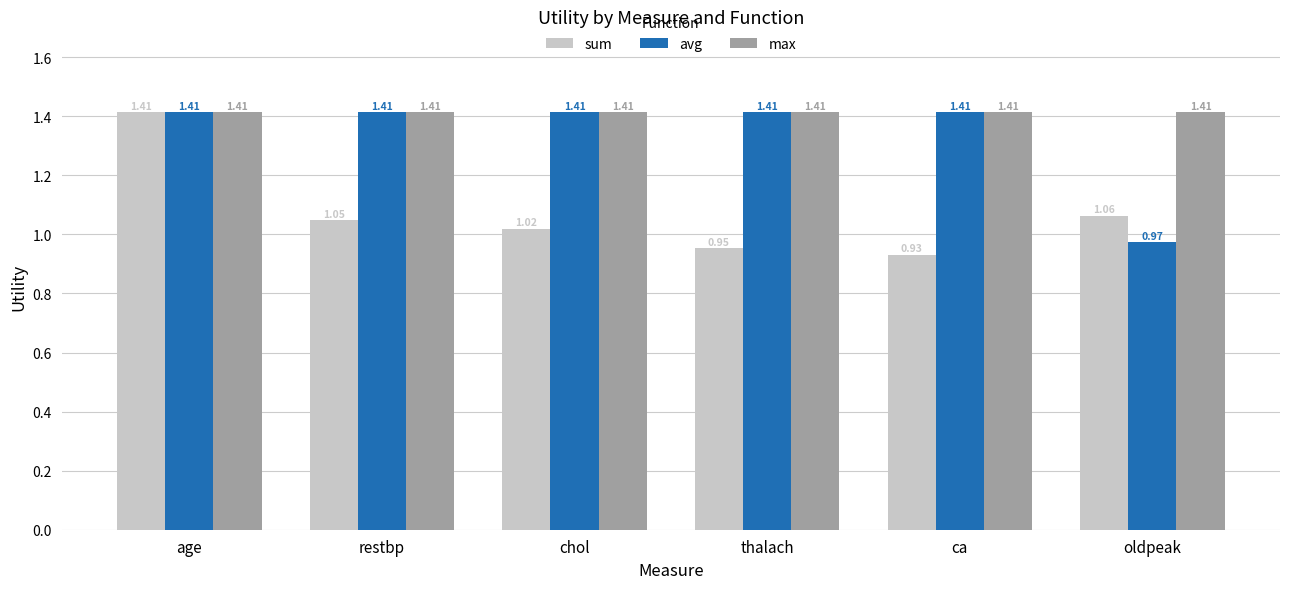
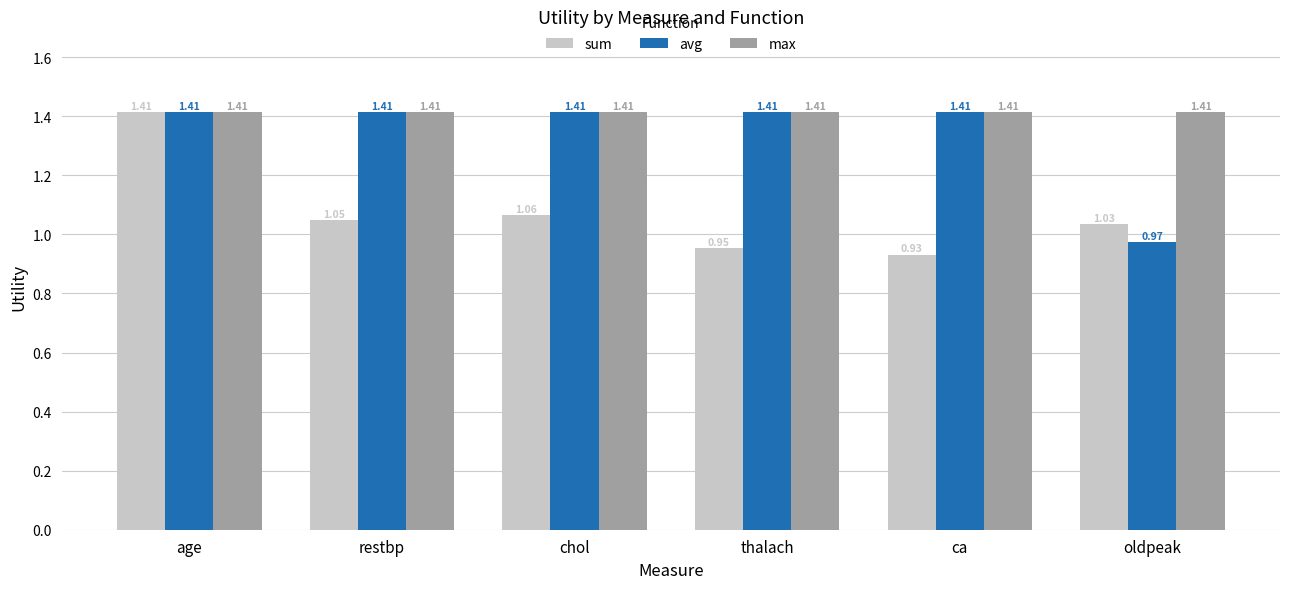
  {
    "sum": {
      "age": 1.41,
      "restbp": 1.05,
-     "chol": 1.02,
+     "chol": 1.06,
      "thalach": 0.95,
      "ca": 0.93,
-     "oldpeak": 1.06
+     "oldpeak": 1.03
    },
    "avg": {
      "age": 1.41,
      "restbp": 1.41,
      "chol": 1.41,
      "thalach": 1.41,
      "ca": 1.41,
      "oldpeak": 0.97
    },
    "max": {
      "age": 1.41,
      "restbp": 1.41,
      "chol": 1.41,
      "thalach": 1.41,
      "ca": 1.41,
      "oldpeak": 1.41
    }
  }
